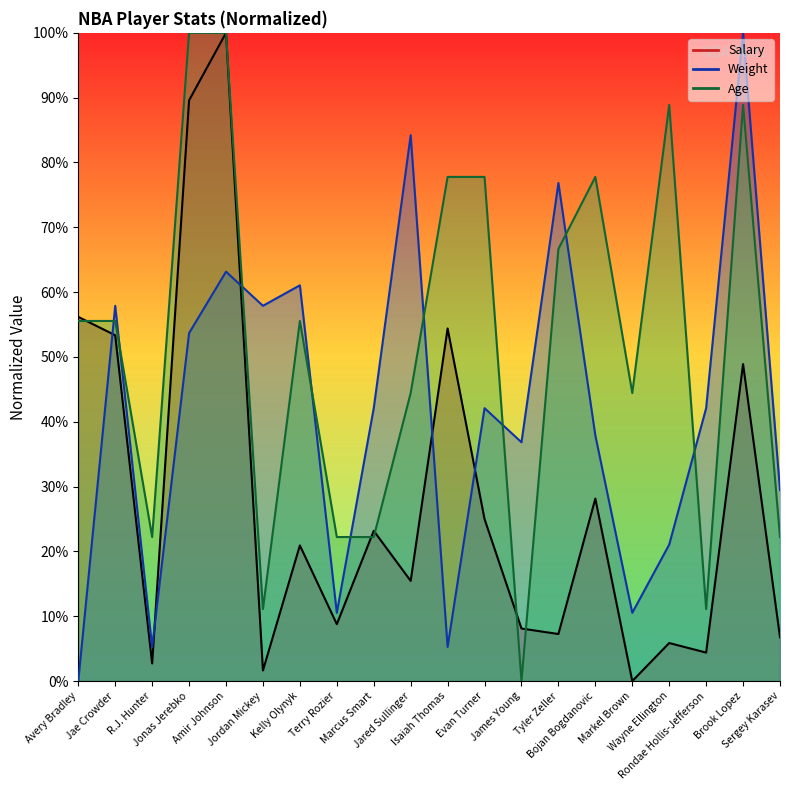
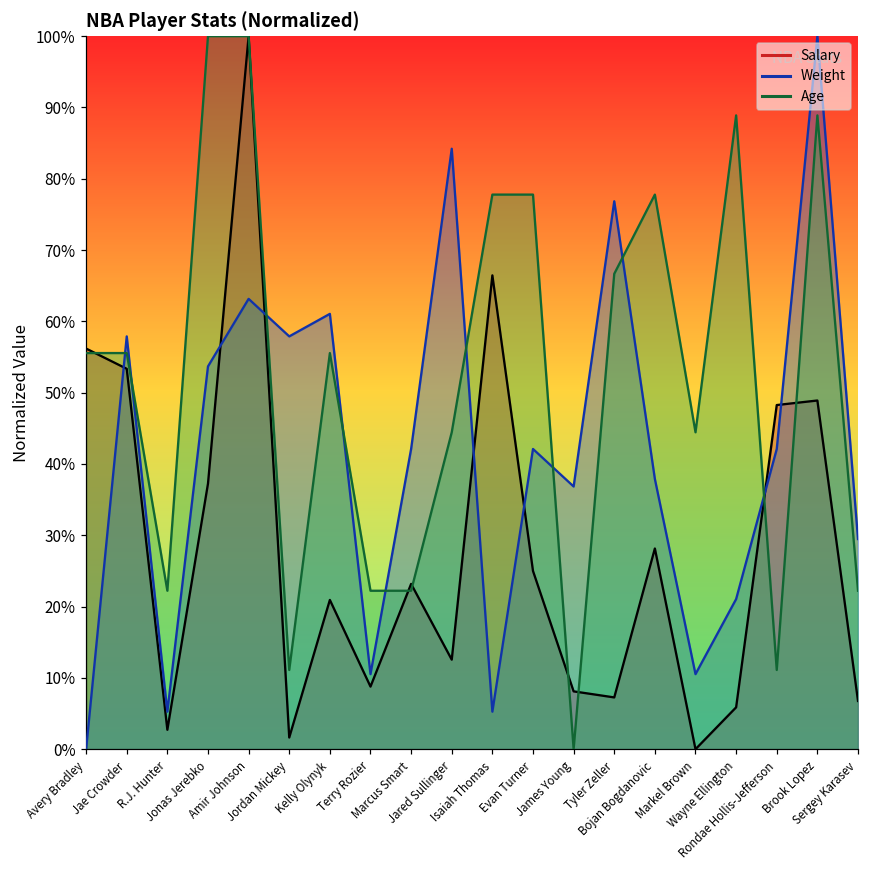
  {
    "Salary": {
      "Avery Bradley": "56%",
      "Jae Crowder": "53%",
      "R.J. Hunter": "3%",
-     "Jonas Jerebko": "90%",
+     "Jonas Jerebko": "37%",
      "Jordan Mickey": "2%",
      "Kelly Olynyk": "21%",
      "Terry Rozier": "9%",
      "Marcus Smart": "23%",
-     "Jared Sullinger": "15%",
-     "Isaiah Thomas": "54%",
+     "Jared Sullinger": "13%",
+     "Isaiah Thomas": "66%",
      "Evan Turner": "25%",
      "James Young": "8%",
      "Tyler Zeller": "7%",
      "Bojan Bogdanovic": "28%",
      "Markel Brown": "0%",
      "Wayne Ellington": "6%",
-     "Rondae Hollis-Jefferson": "4%",
+     "Rondae Hollis-Jefferson": "48%",
      "Brook Lopez": "49%",
      "Sergey Karasev": "7%"
    }
  }
